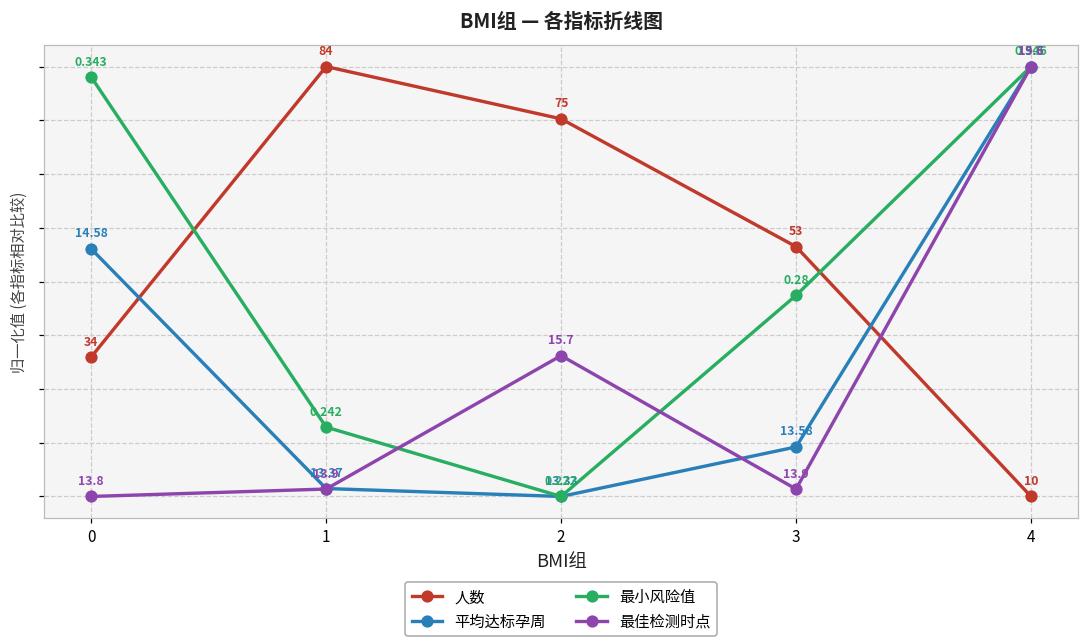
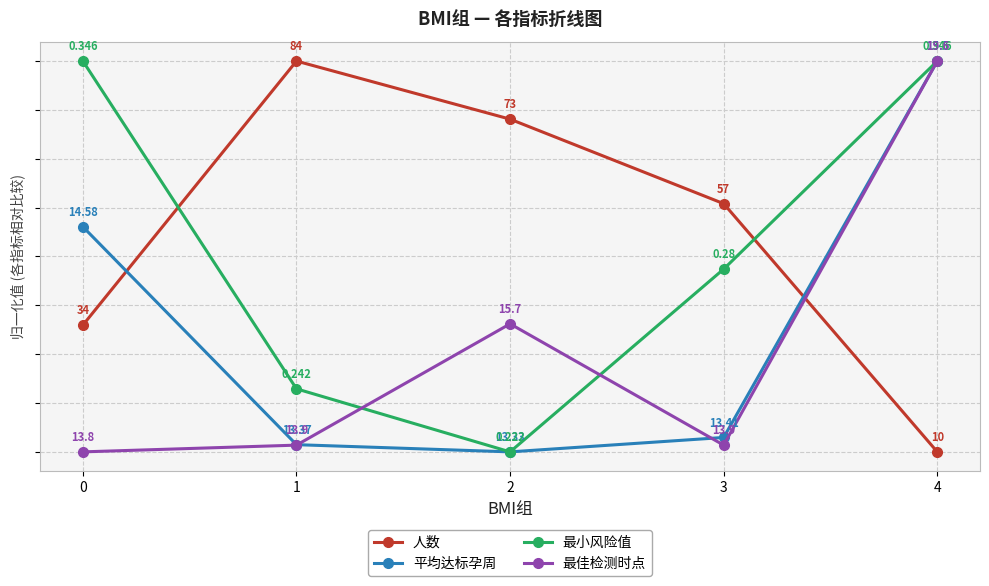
  {
    "人数": {
-     "2": 75,
-     "3": 53,
+     "2": 73,
+     "3": 57,
      "4": 10
    },
    "平均达标孕周": {
-     "3": 13.58
+     "3": 13.41
    },
    "最小风险值": {
-     "0": 0.343
+     "0": 0.346
    }
  }
